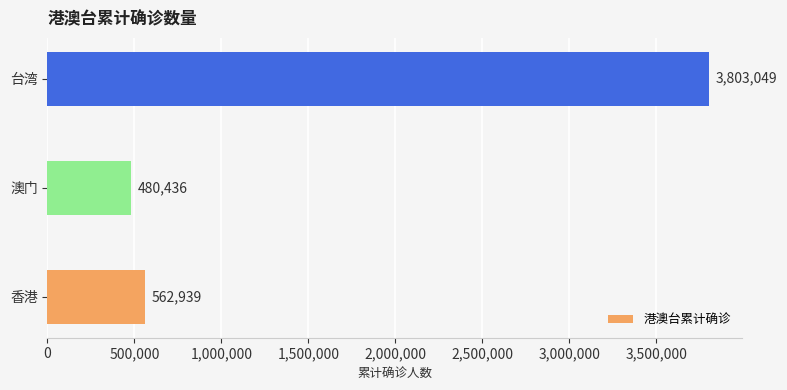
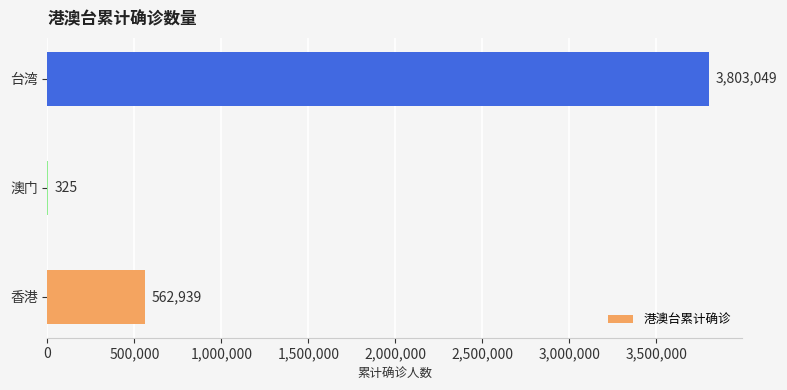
  {
    "台湾": "3,803,049",
-   "澳门": "480,436",
+   "澳门": "325",
    "香港": "562,939"
  }
